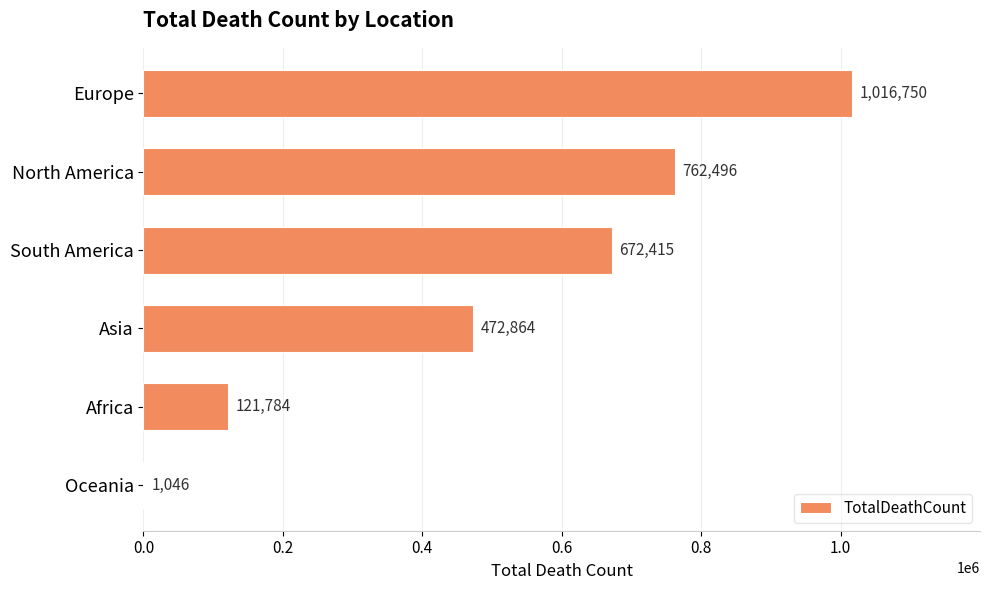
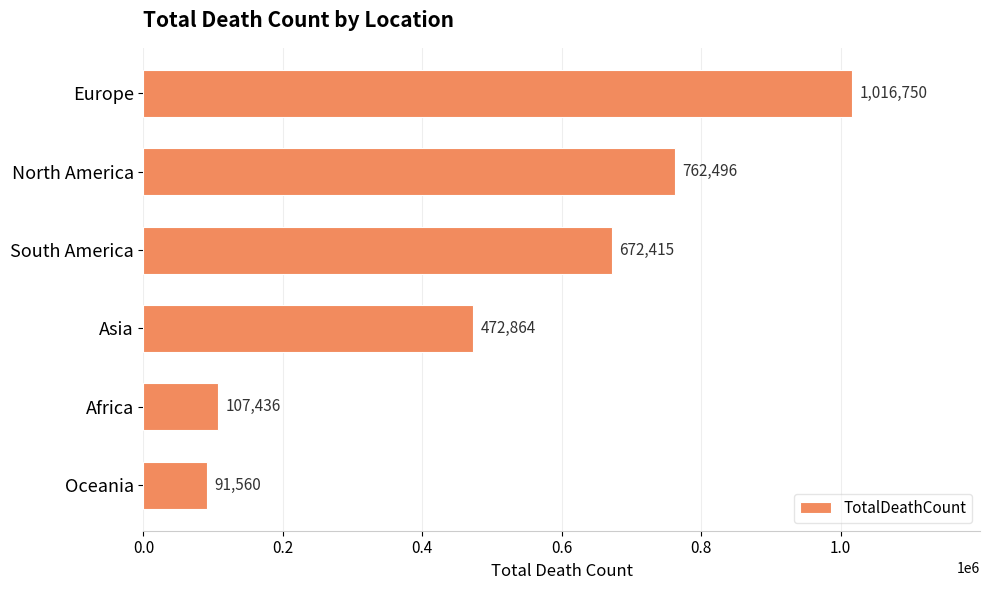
  {
    "Europe": "1,016,750",
    "North America": "762,496",
    "South America": "672,415",
    "Asia": "472,864",
-   "Africa": "121,784",
-   "Oceania": "1,046"
+   "Africa": "107,436",
+   "Oceania": "91,560"
  }
